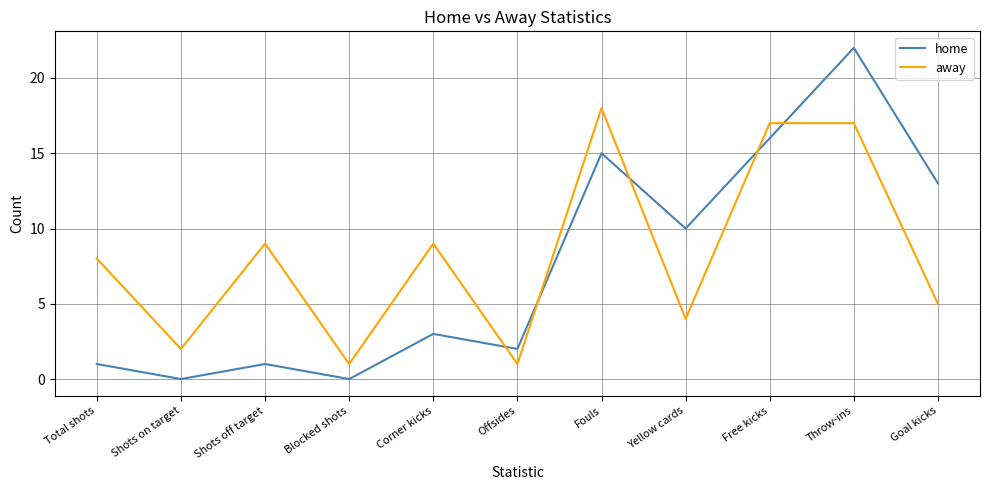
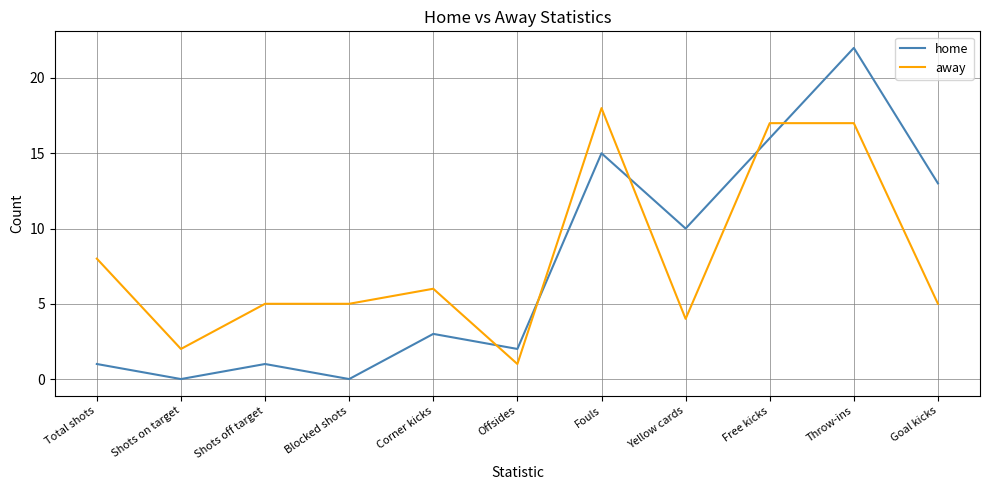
  {
    "home": {
      "Total shots": 1,
      "Shots on target": 0,
      "Shots off target": 1,
      "Blocked shots": 0,
      "Corner kicks": 3,
      "Offsides": 2,
      "Fouls": 15,
      "Yellow cards": 10,
      "Free kicks": 16,
      "Throw-ins": 22,
      "Goal kicks": 13
    },
    "away": {
      "Total shots": 8,
      "Shots on target": 2,
-     "Shots off target": 9,
-     "Blocked shots": 1,
-     "Corner kicks": 9,
+     "Shots off target": 5,
+     "Blocked shots": 5,
+     "Corner kicks": 6,
      "Offsides": 1,
      "Fouls": 18,
      "Yellow cards": 4,
      "Free kicks": 17,
      "Throw-ins": 17,
      "Goal kicks": 5
    }
  }
